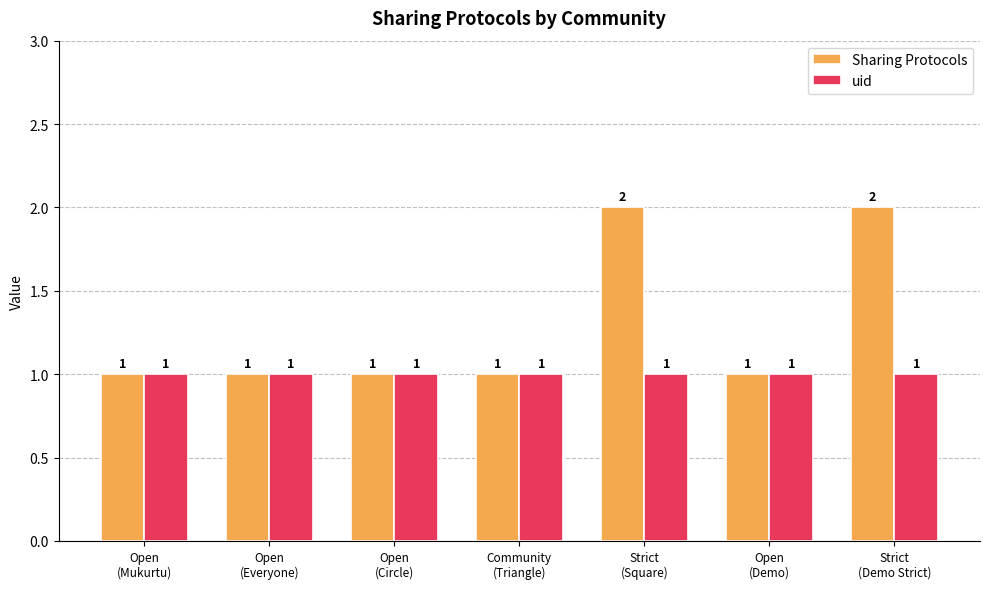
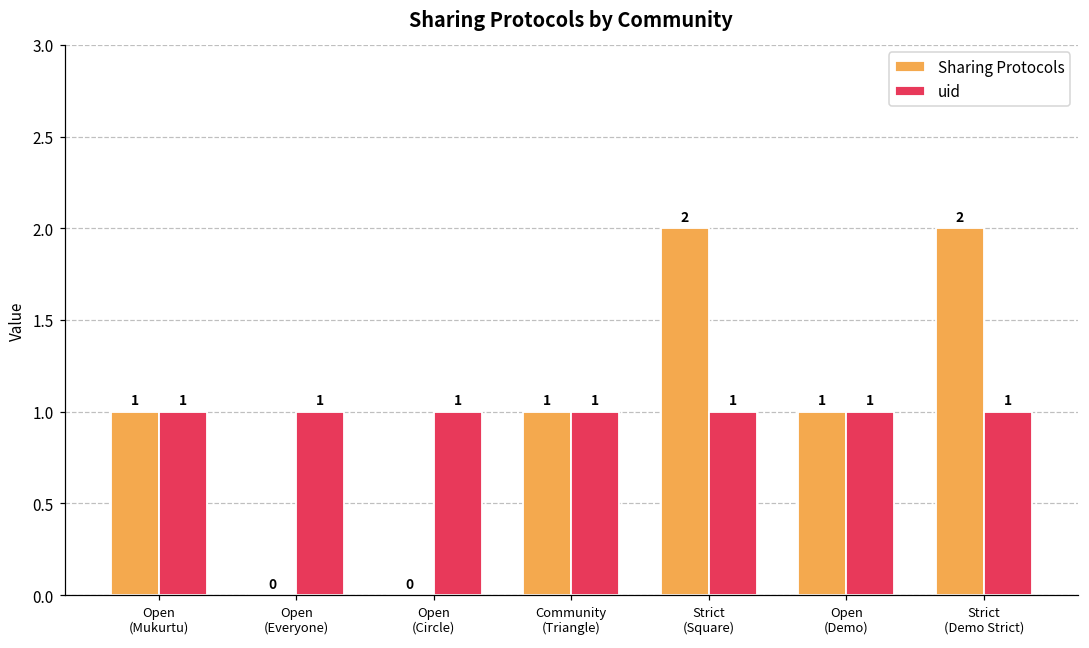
  {
    "Sharing Protocols": {
      "Open (Mukurtu)": 1,
-     "Open (Everyone)": 1,
-     "Open (Circle)": 1,
+     "Open (Everyone)": 0,
+     "Open (Circle)": 0,
      "Community (Triangle)": 1,
      "Strict (Square)": 2,
      "Open (Demo)": 1,
      "Strict (Demo Strict)": 2
    },
    "uid": {
      "Open (Mukurtu)": 1,
      "Open (Everyone)": 1,
      "Open (Circle)": 1,
      "Community (Triangle)": 1,
      "Strict (Square)": 1,
      "Open (Demo)": 1,
      "Strict (Demo Strict)": 1
    }
  }
